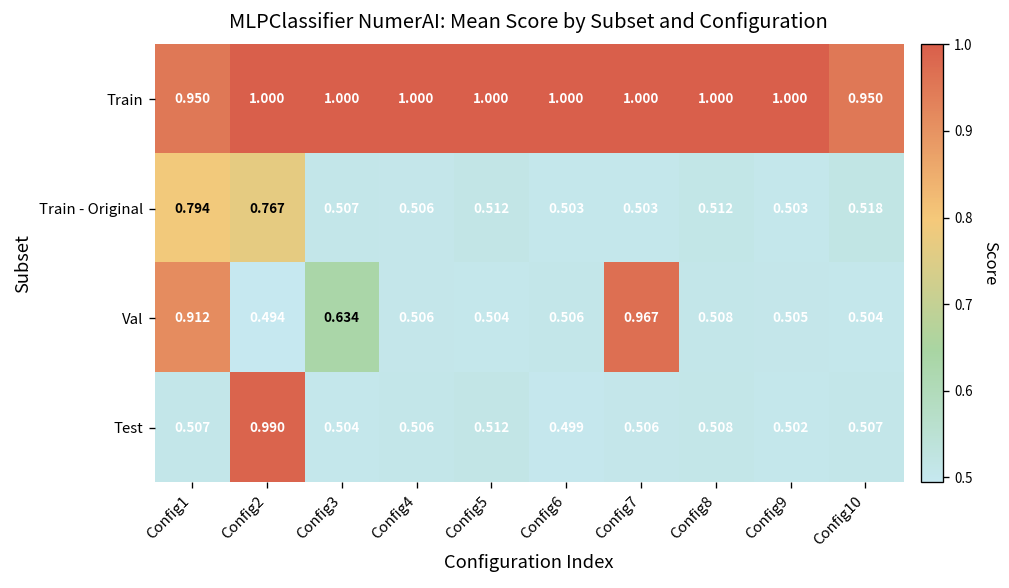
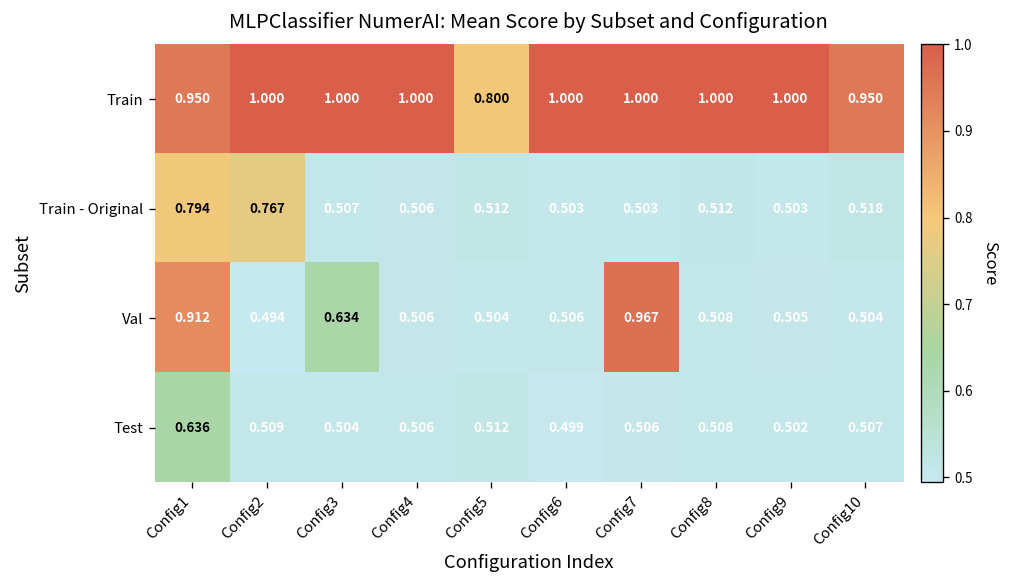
  {
    "Train": {
      "Config1": 0.950,
      "Config2": 1.000,
      "Config3": 1.000,
      "Config4": 1.000,
-     "Config5": 1.000,
+     "Config5": 0.800,
      "Config6": 1.000,
      "Config7": 1.000,
      "Config8": 1.000,
      "Config9": 1.000,
      "Config10": 0.950
    },
    "Train - Original": {
      "Config1": 0.794,
      "Config2": 0.767,
      "Config3": 0.507,
      "Config4": 0.506,
      "Config5": 0.512,
      "Config6": 0.503,
      "Config7": 0.503,
      "Config8": 0.512,
      "Config9": 0.503,
      "Config10": 0.518
    },
    "Val": {
      "Config1": 0.912,
      "Config2": 0.494,
      "Config3": 0.634,
      "Config4": 0.506,
      "Config5": 0.504,
      "Config6": 0.506,
      "Config7": 0.967,
      "Config8": 0.508,
      "Config9": 0.505,
      "Config10": 0.504
    },
    "Test": {
-     "Config1": 0.507,
-     "Config2": 0.990,
+     "Config1": 0.636,
+     "Config2": 0.509,
      "Config3": 0.504,
      "Config4": 0.506,
      "Config5": 0.512,
      "Config6": 0.499,
      "Config7": 0.506,
      "Config8": 0.508,
      "Config9": 0.502,
      "Config10": 0.507
    }
  }
